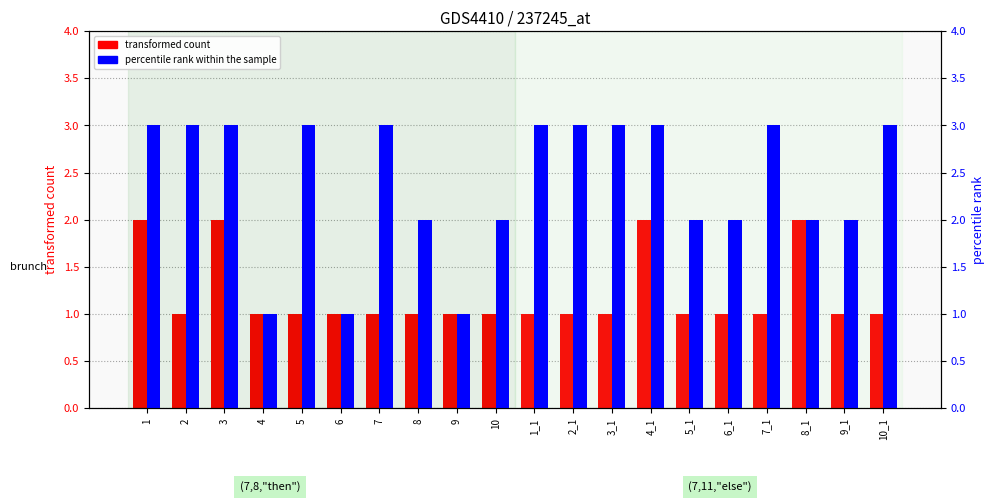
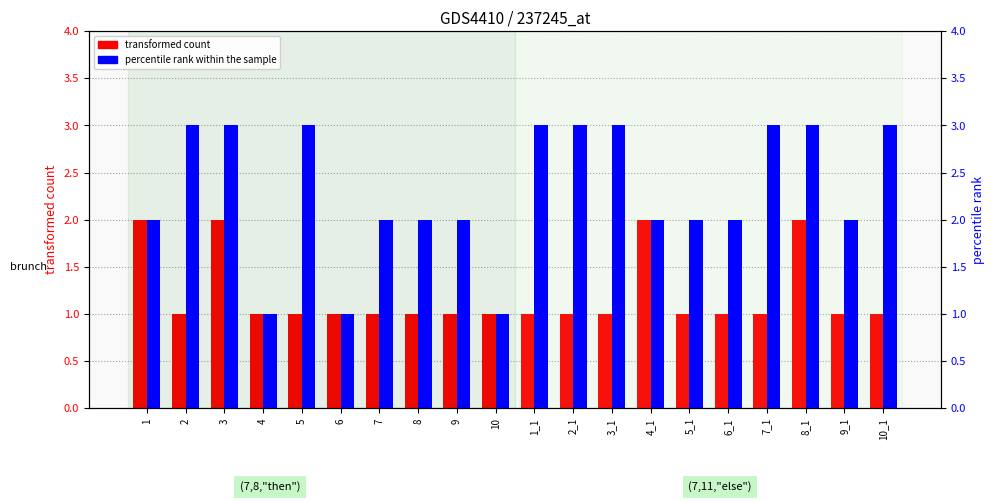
  {
    "transformed count": {
      "1": 2.0,
      "2": 1.0,
      "3": 2.0,
      "4": 1.0,
      "5": 1.0,
      "6": 1.0,
      "7": 1.0,
      "8": 1.0,
      "9": 1.0,
      "10": 1.0,
      "1_1": 1.0,
      "2_1": 1.0,
      "3_1": 1.0,
      "4_1": 2.0,
      "5_1": 1.0,
      "6_1": 1.0,
      "7_1": 1.0,
      "8_1": 2.0,
      "9_1": 1.0,
      "10_1": 1.0
    },
    "percentile rank within the sample": {
-     "1": 3,
+     "1": 2,
      "2": 3,
      "3": 3,
      "4": 1,
      "5": 3,
      "6": 1,
-     "7": 3,
+     "7": 2,
      "8": 2,
-     "9": 1,
-     "10": 2,
+     "9": 2,
+     "10": 1,
      "1_1": 3,
      "2_1": 3,
      "3_1": 3,
-     "4_1": 3,
+     "4_1": 2,
      "5_1": 2,
      "6_1": 2,
      "7_1": 3,
-     "8_1": 2,
+     "8_1": 3,
      "9_1": 2,
      "10_1": 3
    }
  }
